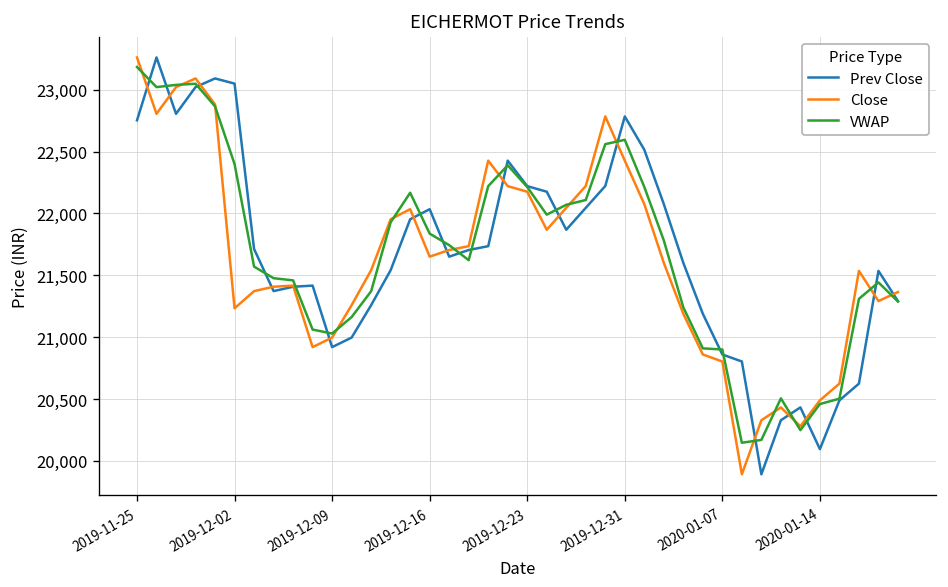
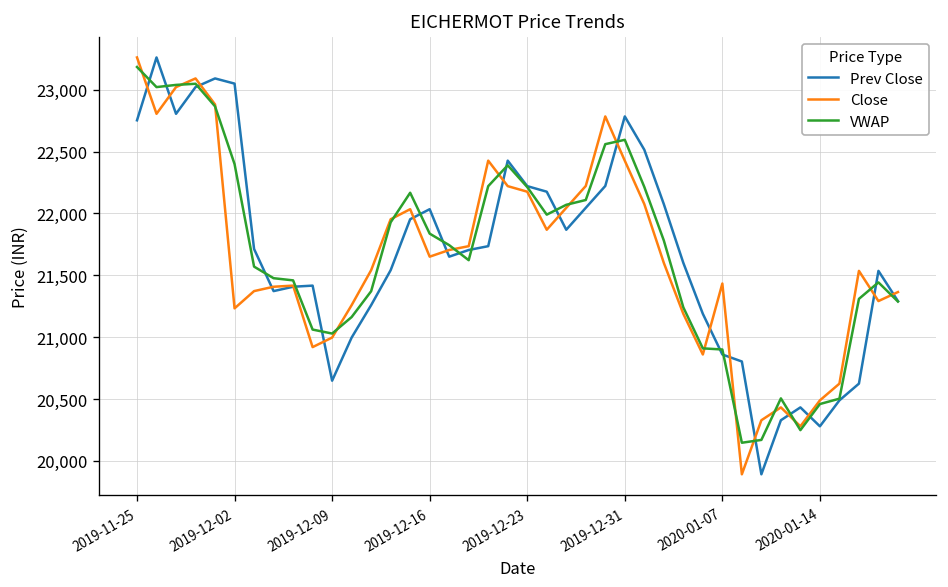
  {
    "Prev Close": {
      "2019-11-25": "22,750",
      "2019-12-02": "23,050",
-     "2019-12-09": "20,920",
+     "2019-12-09": "20,650",
      "2019-12-16": "22,030",
      "2019-12-31": "22,780",
      "2020-01-07": "20,860",
-     "2020-01-14": "20,100"
+     "2020-01-14": "20,280"
    },
    "Close": {
      "2019-11-25": "23,260",
      "2019-12-02": "21,230",
      "2019-12-09": "21,000",
      "2019-12-16": "21,650",
      "2019-12-23": "22,180",
      "2019-12-31": "22,430",
-     "2020-01-07": "20,800",
+     "2020-01-07": "21,430",
      "2020-01-14": "20,490"
    },
    "VWAP": {
      "2019-11-25": "23,180",
      "2019-12-02": "22,400",
      "2019-12-09": "21,030",
      "2019-12-16": "21,840",
      "2019-12-31": "22,600",
      "2020-01-07": "20,900",
      "2020-01-14": "20,460"
    }
  }
